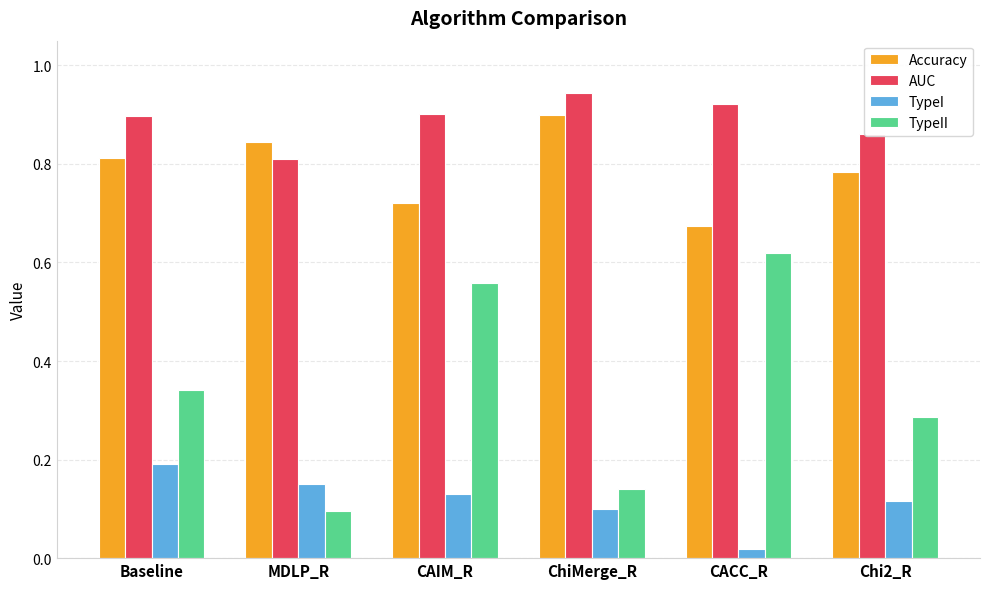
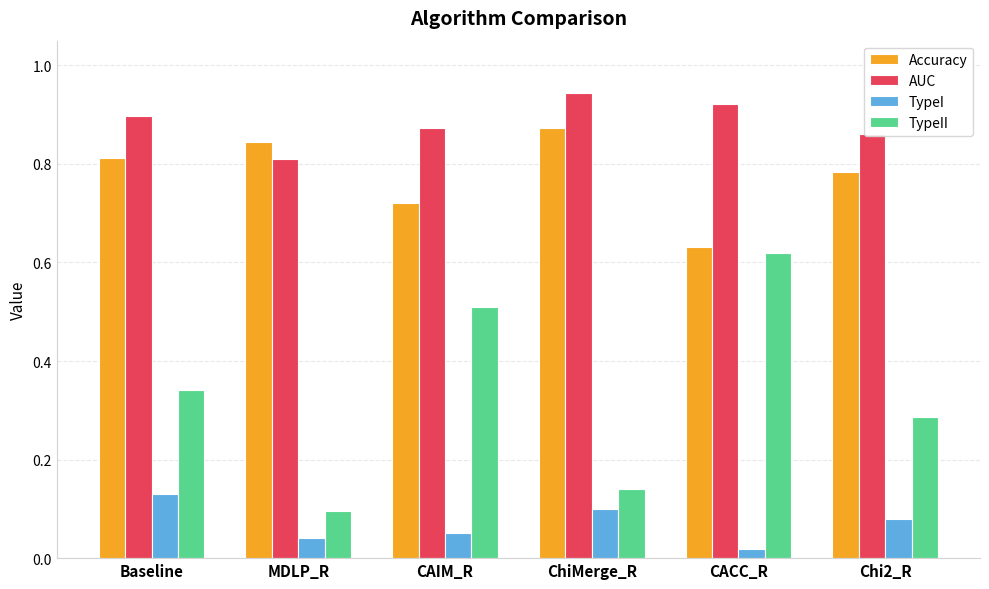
  {
    "Accuracy": {
      "Baseline": 0.81,
      "MDLP_R": 0.85,
      "CAIM_R": 0.72,
-     "ChiMerge_R": 0.90,
-     "CACC_R": 0.67,
+     "ChiMerge_R": 0.87,
+     "CACC_R": 0.63,
      "Chi2_R": 0.78
    },
    "AUC": {
      "Baseline": 0.90,
      "MDLP_R": 0.81,
-     "CAIM_R": 0.90,
+     "CAIM_R": 0.87,
      "ChiMerge_R": 0.94,
      "CACC_R": 0.92
    },
    "TypeI": {
-     "Baseline": 0.19,
-     "MDLP_R": 0.15,
-     "CAIM_R": 0.13,
+     "Baseline": 0.13,
+     "MDLP_R": 0.04,
+     "CAIM_R": 0.05,
      "ChiMerge_R": 0.10,
      "CACC_R": 0.02,
-     "Chi2_R": 0.12
+     "Chi2_R": 0.08
    },
    "TypeII": {
      "Baseline": 0.34,
      "MDLP_R": 0.10,
-     "CAIM_R": 0.56,
+     "CAIM_R": 0.51,
      "ChiMerge_R": 0.14,
      "CACC_R": 0.62,
      "Chi2_R": 0.29
    }
  }
